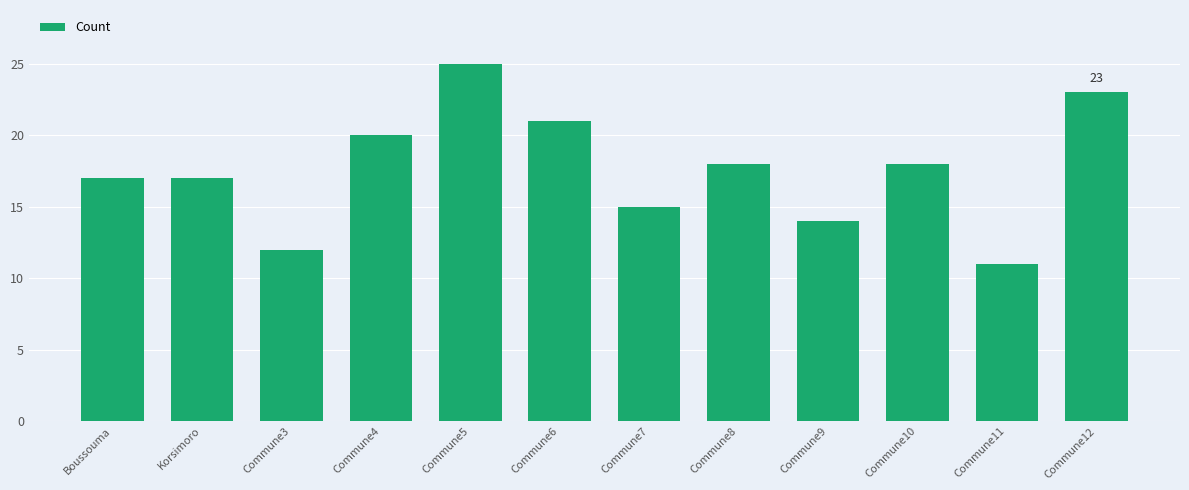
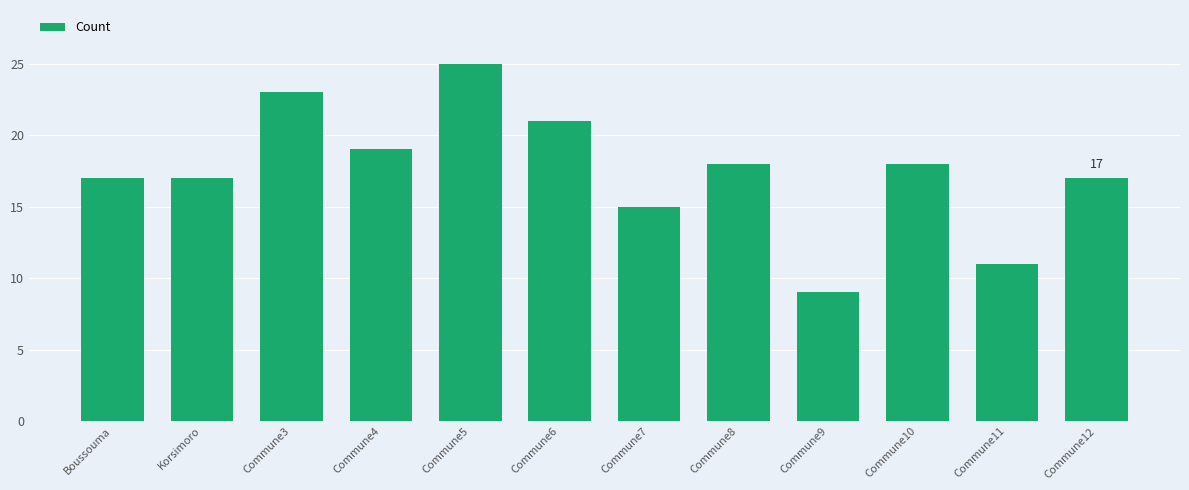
  {
-   "Commune3": 12,
-   "Commune4": 20,
-   "Commune9": 14,
-   "Commune12": 23
+   "Commune3": 23,
+   "Commune4": 19,
+   "Commune9": 9,
+   "Commune12": 17
  }
